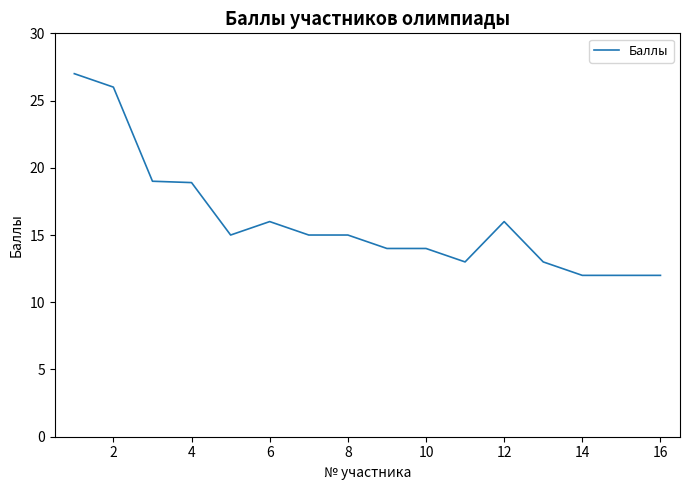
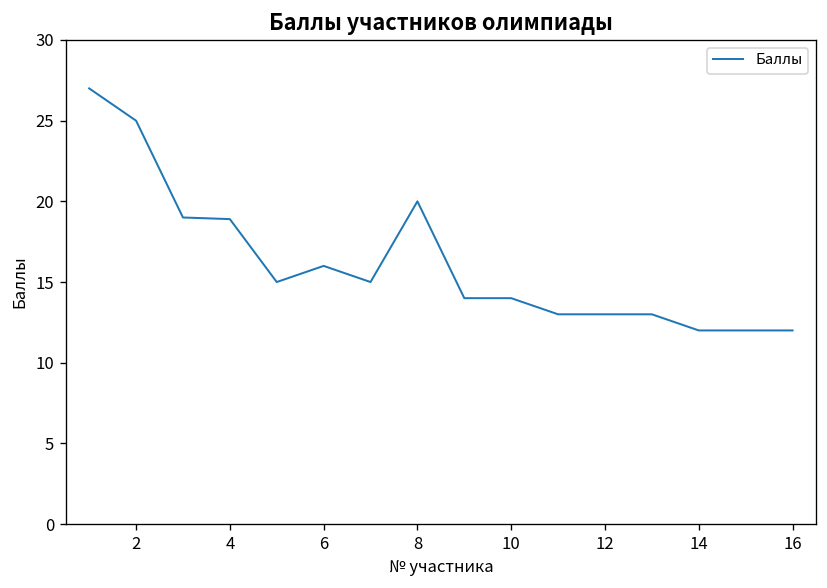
  {
-   "2": 26,
+   "2": 25,
    "4": 19,
    "6": 16,
-   "8": 15,
+   "8": 20,
    "10": 14,
-   "12": 16,
+   "12": 13,
    "14": 12,
    "16": 12
  }
